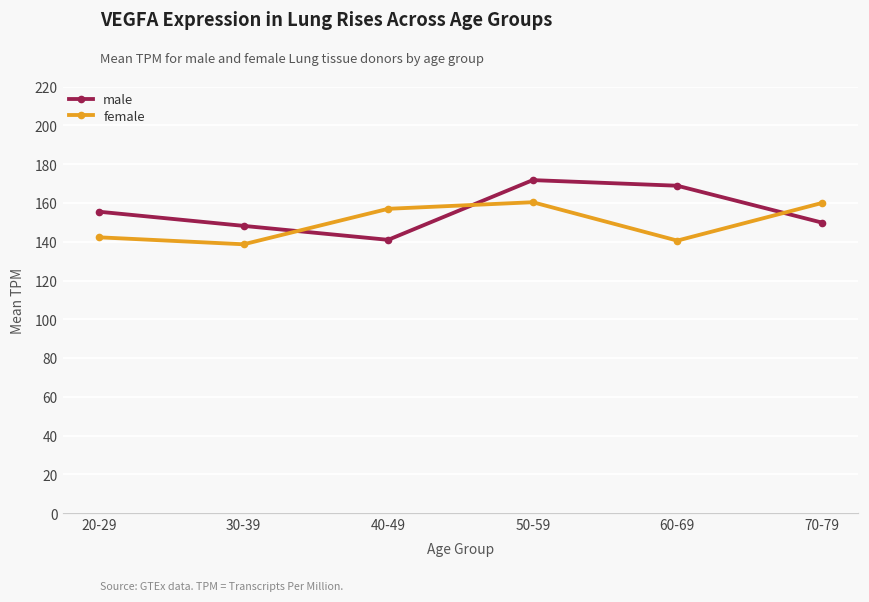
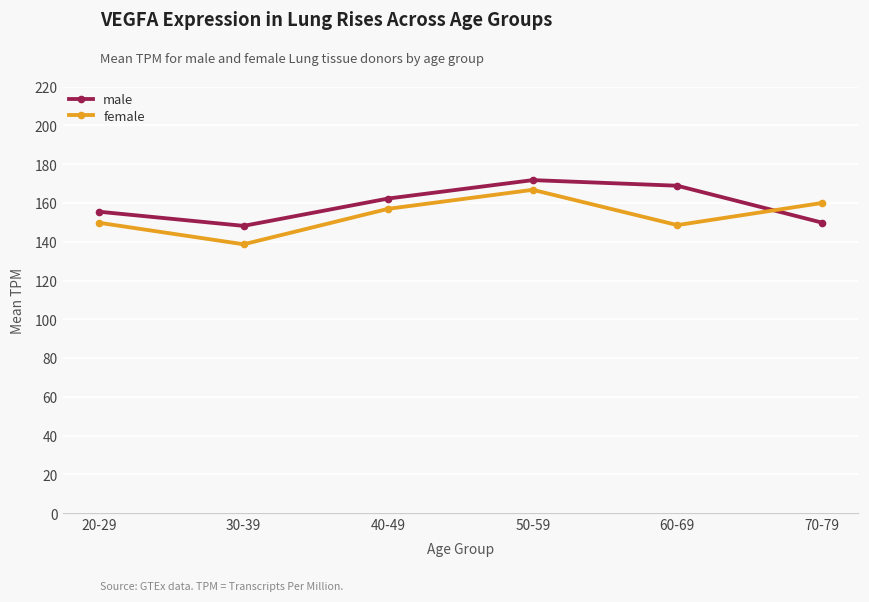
  {
    "male": {
      "20-29": 156,
      "30-39": 148,
-     "40-49": 141,
+     "40-49": 162,
      "50-59": 172,
      "60-69": 169,
      "70-79": 150
    },
    "female": {
-     "20-29": 142,
+     "20-29": 150,
      "30-39": 139,
      "40-49": 157,
-     "50-59": 160,
-     "60-69": 141,
+     "50-59": 167,
+     "60-69": 149,
      "70-79": 160
    }
  }
